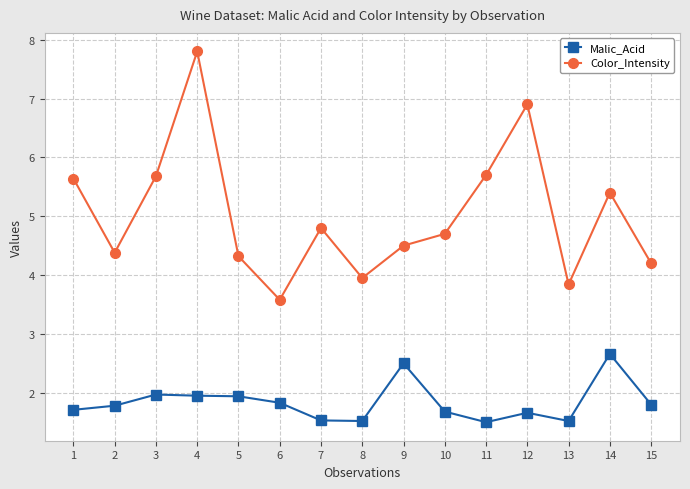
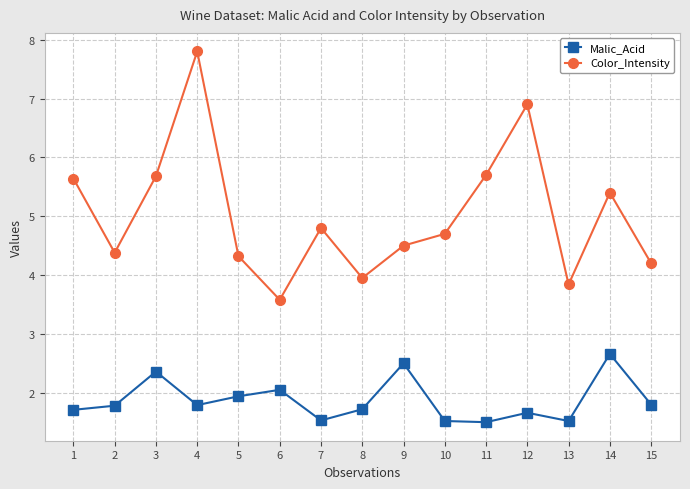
  {
    "Malic_Acid": {
      "1": 1.7,
      "2": 1.8,
-     "3": 2.0,
-     "4": 2.0,
+     "3": 2.4,
+     "4": 1.8,
      "5": 1.9,
-     "6": 1.8,
+     "6": 2.1,
      "7": 1.5,
-     "8": 1.5,
+     "8": 1.7,
      "9": 2.5,
-     "10": 1.7,
+     "10": 1.5,
      "11": 1.5,
      "12": 1.7,
      "13": 1.5,
      "14": 2.7,
      "15": 1.8
    },
    "Color_Intensity": {
      "1": 5.6,
      "2": 4.4,
      "3": 5.7,
      "4": 7.8,
      "5": 4.3,
      "6": 3.6,
      "7": 4.8,
      "8": 4.0,
      "9": 4.5,
      "10": 4.7,
      "11": 5.7,
      "12": 6.9,
      "13": 3.8,
      "14": 5.4,
      "15": 4.2
    }
  }
